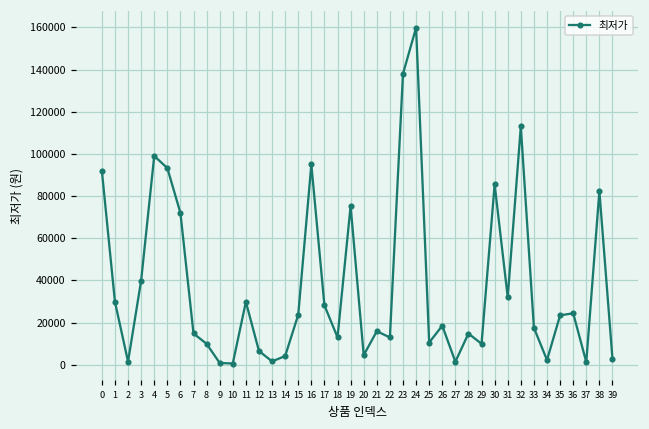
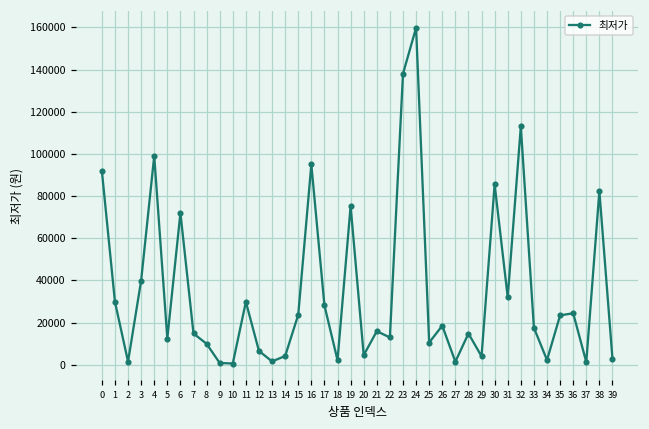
  {
    "0": 92000,
    "1": 30000,
    "2": 1000,
    "3": 40000,
    "4": 99000,
-   "5": 93000,
+   "5": 12000,
    "6": 72000,
    "7": 15000,
    "8": 10000,
    "9": 1000,
    "10": 1000,
    "11": 30000,
    "12": 7000,
    "13": 2000,
    "14": 4000,
    "15": 24000,
    "16": 95000,
    "17": 28000,
-   "18": 13000,
+   "18": 2000,
    "19": 75000,
    "20": 5000,
    "21": 16000,
    "22": 13000,
    "23": 138000,
    "24": 160000,
    "25": 11000,
    "26": 18000,
    "27": 1000,
    "28": 15000,
-   "29": 10000,
+   "29": 4000,
    "30": 86000,
    "31": 32000,
    "32": 113000,
    "33": 18000,
    "34": 2000,
    "35": 23000,
    "36": 24000,
    "37": 1000,
    "38": 82000,
    "39": 3000
  }
